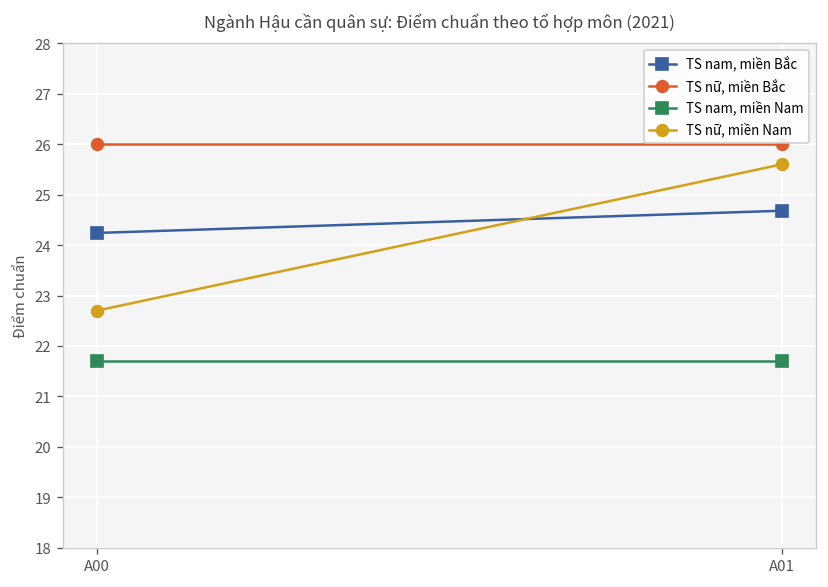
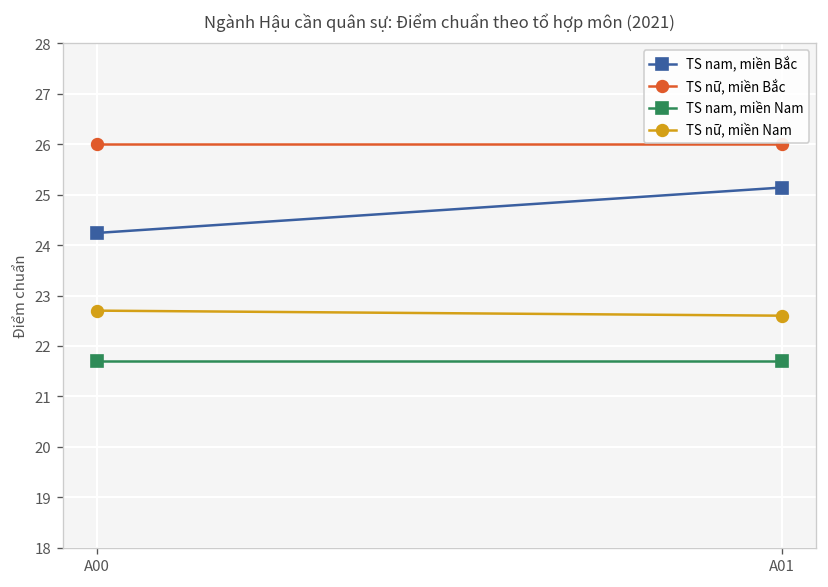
  {
    "TS nam, miền Bắc": {
      "A00": 24.2,
-     "A01": 24.7
+     "A01": 25.1
    },
    "TS nữ, miền Bắc": {
      "A00": 26.0,
      "A01": 26.0
    },
    "TS nam, miền Nam": {
      "A00": 21.7,
      "A01": 21.7
    },
    "TS nữ, miền Nam": {
      "A00": 22.7,
-     "A01": 25.6
+     "A01": 22.6
    }
  }
